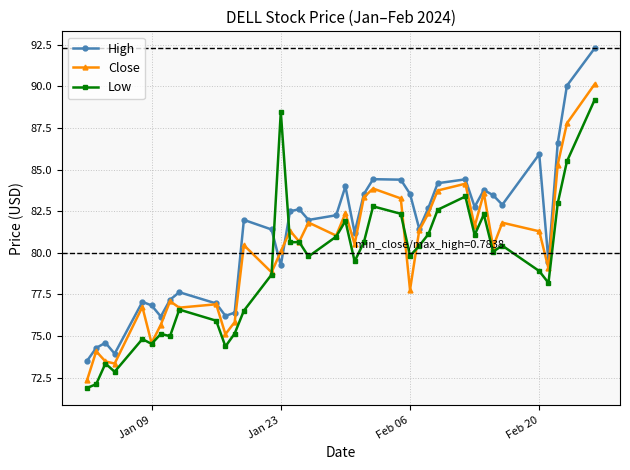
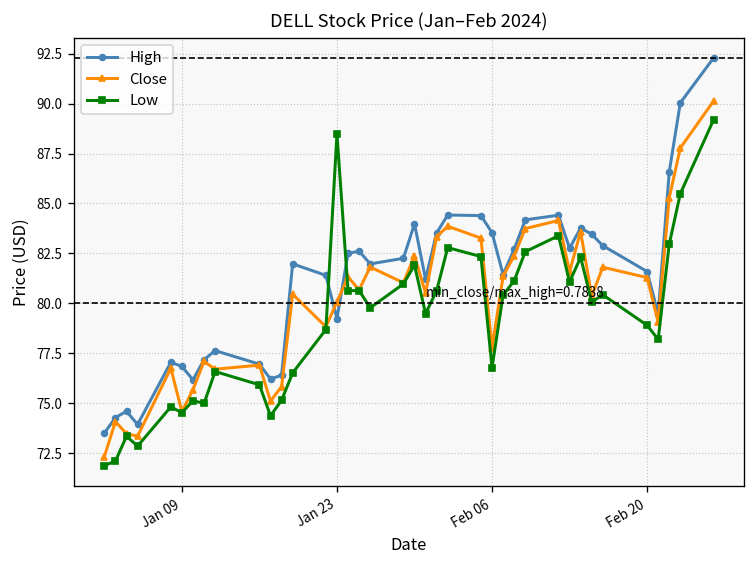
  {
    "High": {
      "Jan 09": 76.8,
      "Jan 23": 79.2,
      "Feb 06": 83.5,
-     "Feb 20": 85.9
+     "Feb 20": 81.6
    },
    "Close": {
      "Jan 23": 80.1,
      "Feb 06": 77.8,
      "Feb 20": 81.3
    },
    "Low": {
      "Jan 23": 88.5,
-     "Feb 06": 79.8,
+     "Feb 06": 76.8,
      "Feb 20": 78.9
    }
  }
